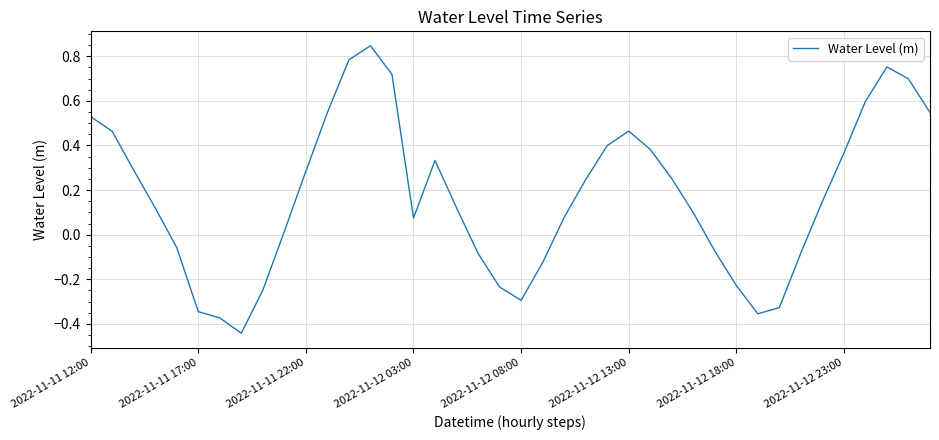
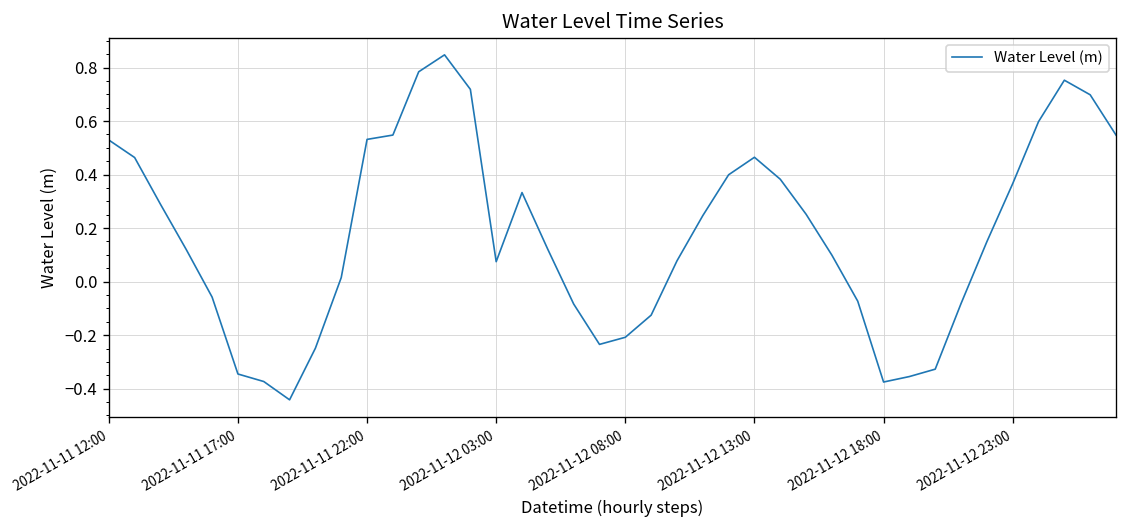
  {
    "2022-11-11 12:00": 0.53,
    "2022-11-11 17:00": -0.35,
-   "2022-11-11 22:00": 0.28,
+   "2022-11-11 22:00": 0.53,
    "2022-11-12 03:00": 0.07,
-   "2022-11-12 08:00": -0.29,
+   "2022-11-12 08:00": -0.21,
    "2022-11-12 13:00": 0.46,
-   "2022-11-12 18:00": -0.23,
+   "2022-11-12 18:00": -0.38,
    "2022-11-12 23:00": 0.37
  }
